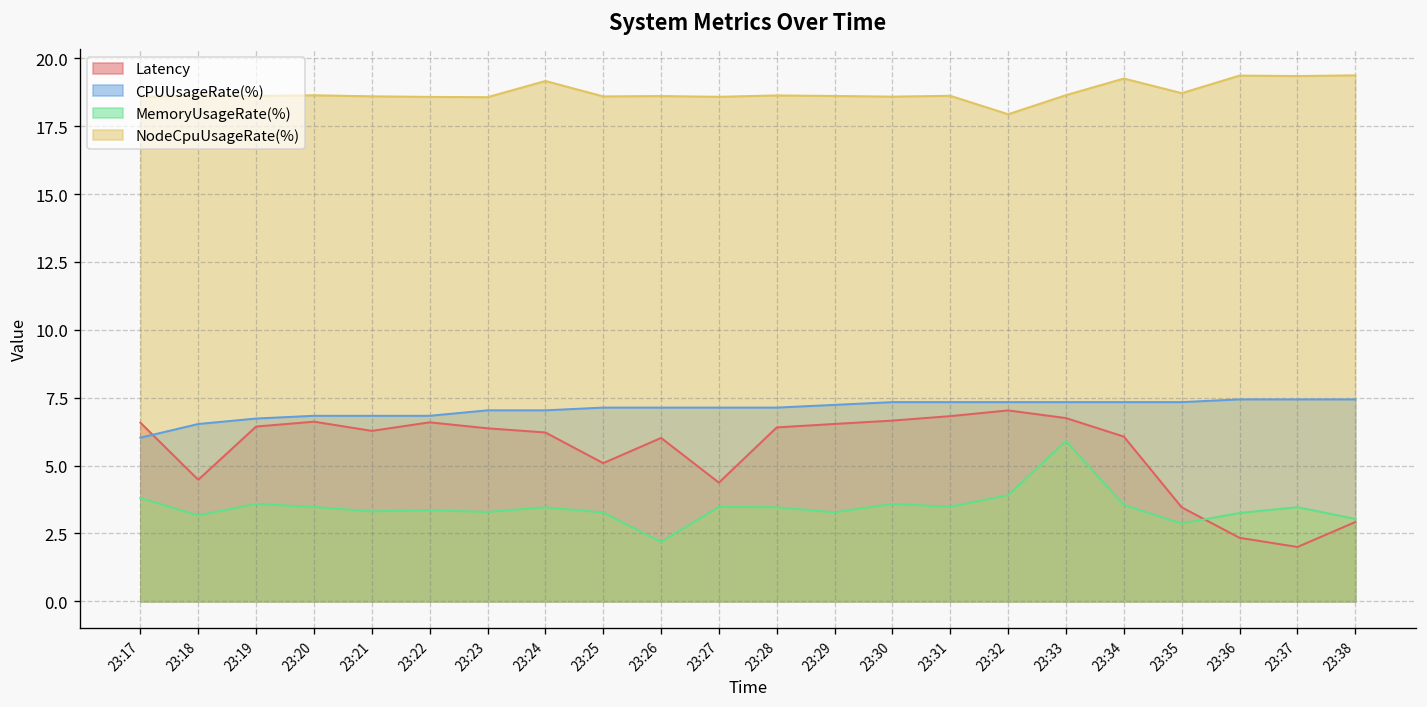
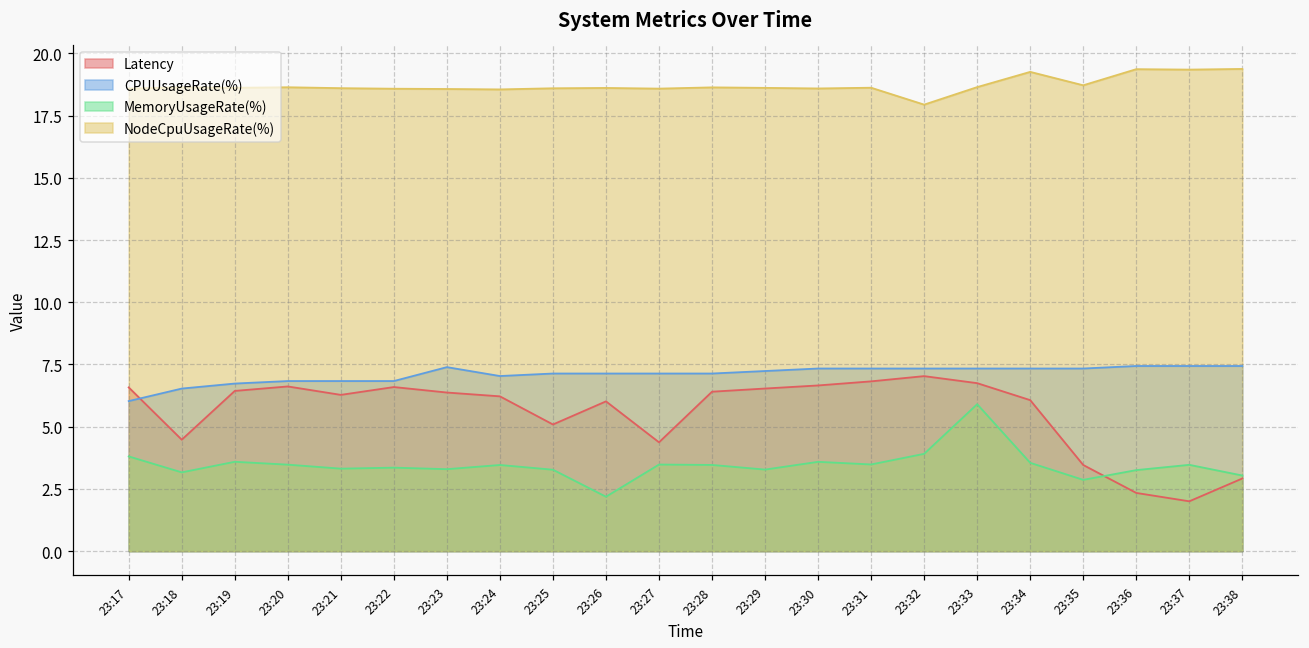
  {
    "Latency": {
      "23:17": 6.6,
      "23:18": 4.5,
      "23:19": 6.4,
      "23:20": 6.6,
      "23:21": 6.3,
      "23:22": 6.6,
      "23:23": 6.4,
      "23:24": 6.2,
      "23:25": 5.1,
      "23:26": 6.0,
      "23:27": 4.4,
      "23:28": 6.4,
      "23:29": 6.5,
      "23:30": 6.7,
      "23:31": 6.8,
      "23:32": 7.0,
      "23:33": 6.7,
      "23:34": 6.1,
      "23:35": 3.5,
      "23:36": 2.3,
      "23:37": 2.0,
      "23:38": 2.9
    },
    "CPUUsageRate(%)": {
      "23:17": 6.0,
      "23:18": 6.5,
      "23:19": 6.7,
      "23:20": 6.8,
      "23:21": 6.8,
      "23:22": 6.8,
-     "23:23": 7.0,
+     "23:23": 7.4,
      "23:24": 7.0,
      "23:25": 7.1,
      "23:26": 7.1,
      "23:27": 7.1,
      "23:28": 7.1,
      "23:29": 7.2,
      "23:30": 7.3,
      "23:31": 7.3,
      "23:32": 7.3,
      "23:33": 7.3,
      "23:34": 7.3,
      "23:35": 7.3,
      "23:36": 7.4,
      "23:37": 7.4,
      "23:38": 7.4
    },
    "MemoryUsageRate(%)": {
      "23:17": 3.8,
      "23:18": 3.2,
      "23:19": 3.6,
      "23:20": 3.5,
      "23:21": 3.3,
      "23:22": 3.4,
      "23:23": 3.3,
      "23:24": 3.5,
      "23:25": 3.3,
      "23:26": 2.2,
      "23:27": 3.5,
      "23:28": 3.5,
      "23:29": 3.3,
      "23:30": 3.6,
      "23:31": 3.5,
      "23:32": 3.9,
      "23:33": 5.9,
      "23:34": 3.5,
      "23:35": 2.9,
      "23:36": 3.3,
      "23:37": 3.5,
      "23:38": 3.0
    },
    "NodeCpuUsageRate(%)": {
      "23:20": 18.6,
      "23:21": 18.6,
      "23:22": 18.6,
      "23:23": 18.6,
-     "23:24": 19.2,
+     "23:24": 18.5,
      "23:25": 18.6,
      "23:26": 18.6,
      "23:27": 18.6,
      "23:28": 18.6,
      "23:29": 18.6,
      "23:30": 18.6,
      "23:31": 18.6,
      "23:32": 17.9,
      "23:33": 18.6,
      "23:34": 19.3,
      "23:35": 18.7,
      "23:36": 19.4,
      "23:37": 19.3,
      "23:38": 19.4
    }
  }
